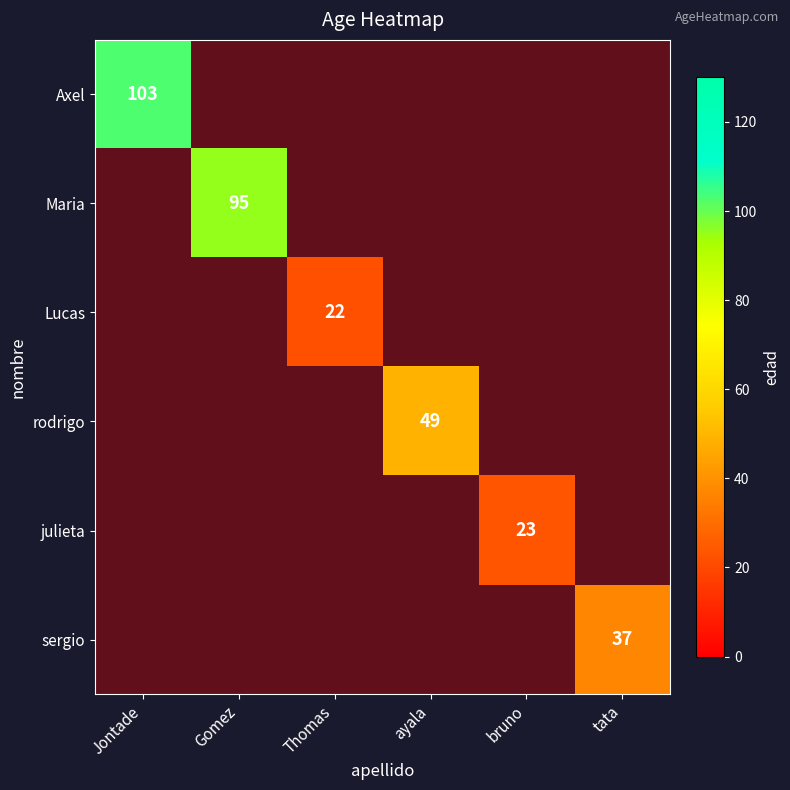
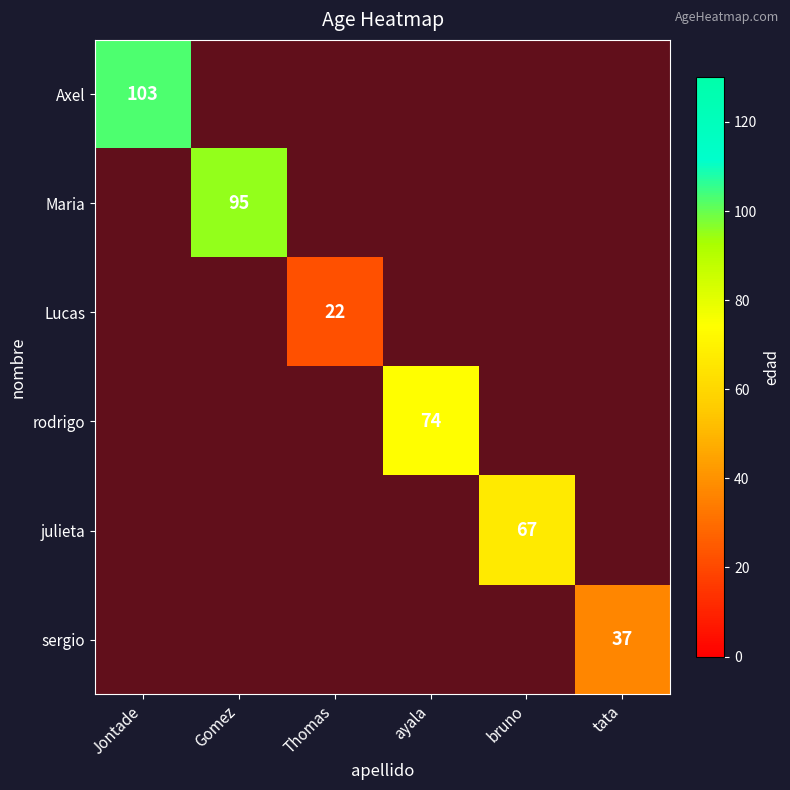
  {
    "Axel": {
      "Jontade": 103
    },
    "Maria": {
      "Gomez": 95
    },
    "Lucas": {
      "Thomas": 22
    },
    "rodrigo": {
-     "ayala": 49
+     "ayala": 74
    },
    "julieta": {
-     "bruno": 23
+     "bruno": 67
    },
    "sergio": {
      "tata": 37
    }
  }
